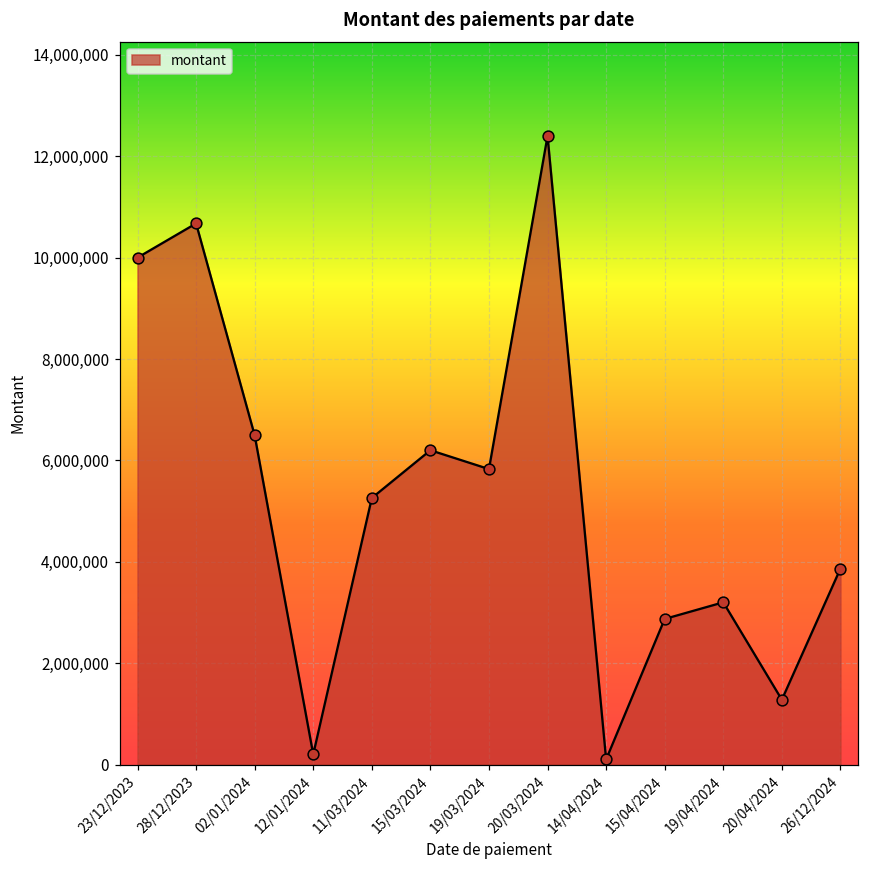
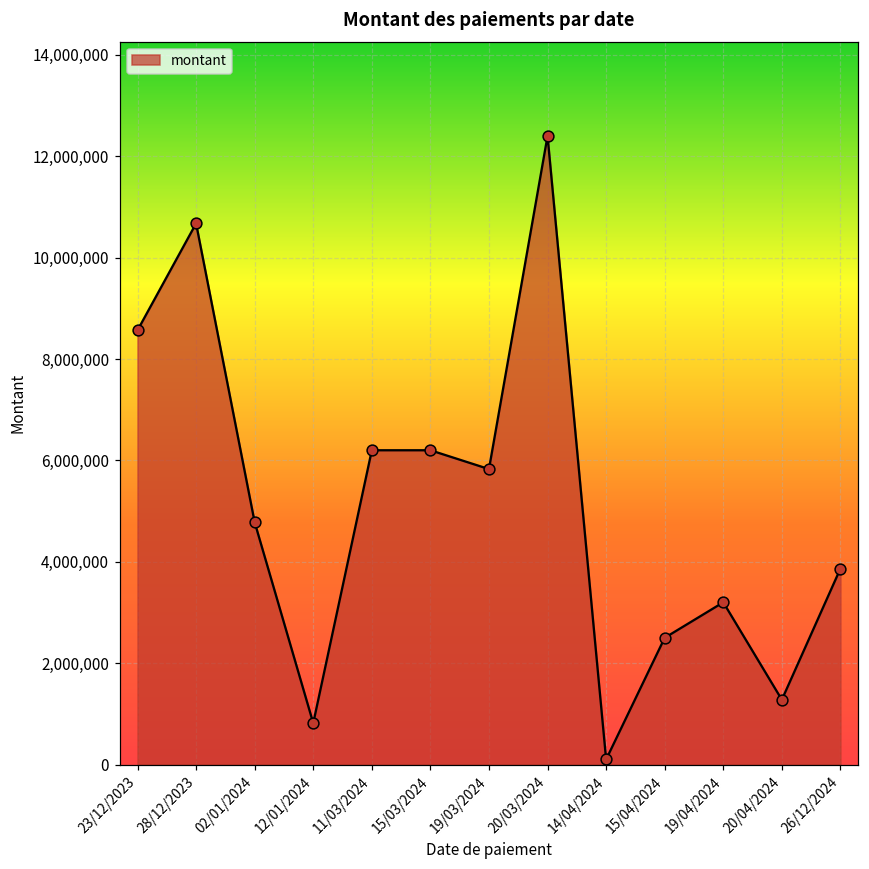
  {
-   "23/12/2023": "10,000,000",
+   "23/12/2023": "8,600,000",
    "28/12/2023": "10,700,000",
-   "02/01/2024": "6,500,000",
-   "12/01/2024": "200,000",
-   "11/03/2024": "5,300,000",
+   "02/01/2024": "4,800,000",
+   "12/01/2024": "800,000",
+   "11/03/2024": "6,200,000",
    "15/03/2024": "6,200,000",
    "19/03/2024": "5,800,000",
    "20/03/2024": "12,400,000",
    "14/04/2024": "100,000",
-   "15/04/2024": "2,900,000",
+   "15/04/2024": "2,500,000",
    "19/04/2024": "3,200,000",
    "20/04/2024": "1,300,000",
    "26/12/2024": "3,900,000"
  }
